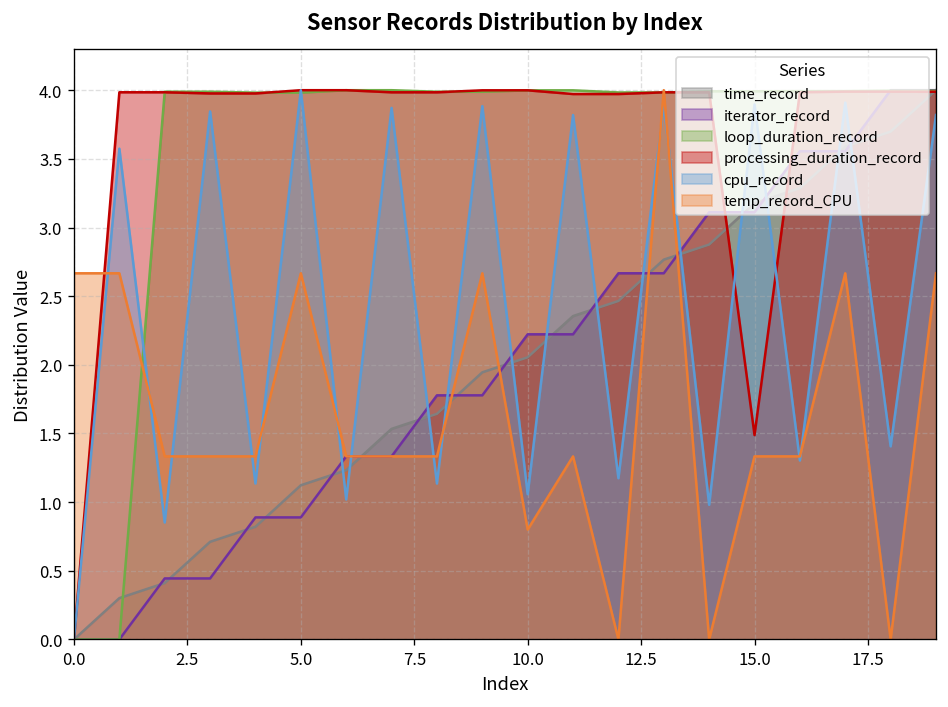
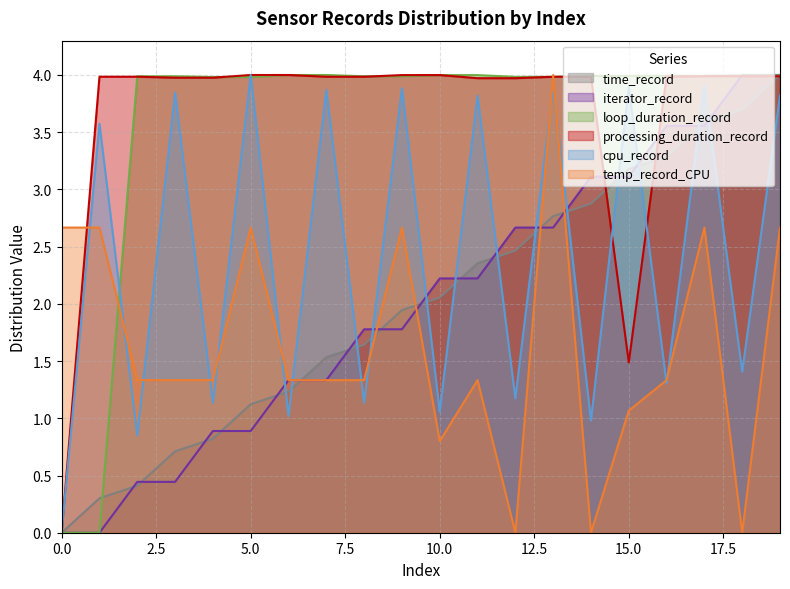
  {
    "processing_duration_record": {
      "15.0": 1.49
    },
    "temp_record_CPU": {
      "0.0": 2.67,
      "5.0": 2.67,
      "10.0": 0.80,
-     "15.0": 1.33
+     "15.0": 1.07
    }
  }
